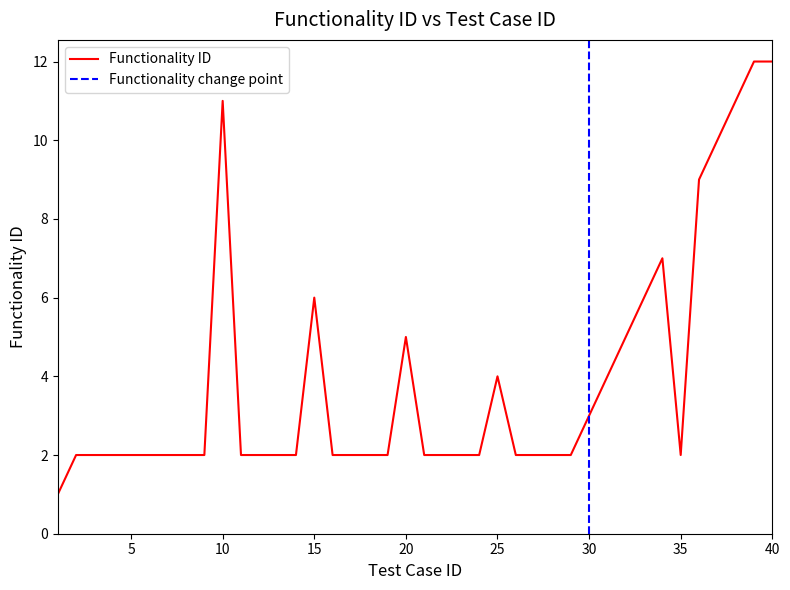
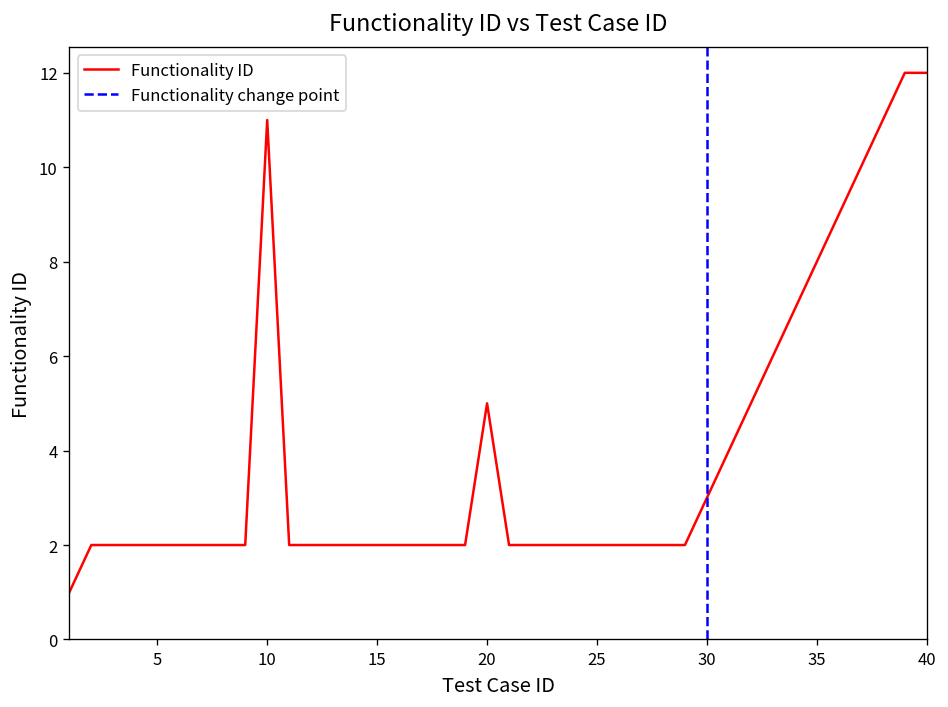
  {
    "5": 2,
    "10": 11,
-   "15": 6,
+   "15": 2,
    "20": 5,
-   "25": 4,
+   "25": 2,
    "30": 3,
-   "35": 2,
+   "35": 8,
    "40": 12
  }
